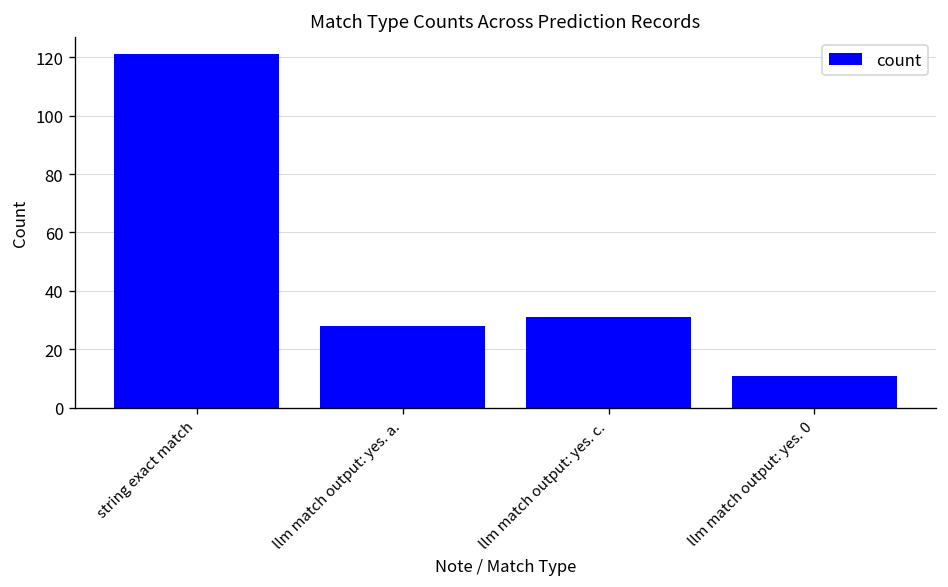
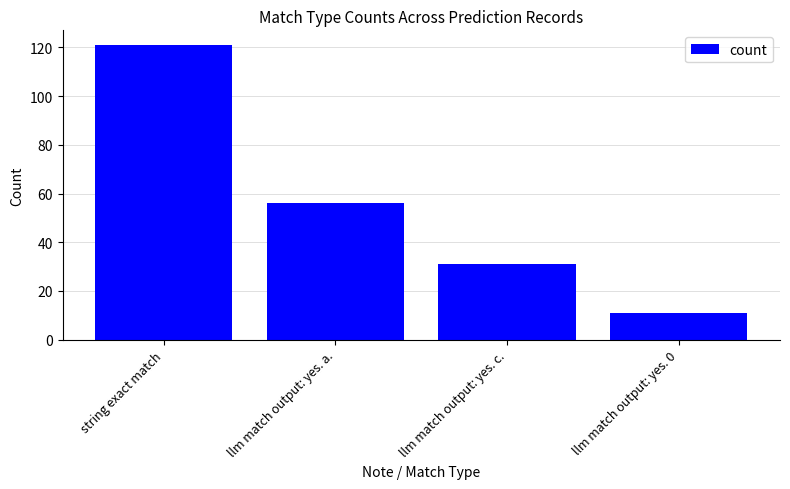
  {
    "string exact match": 121,
-   "llm match output: yes. a.": 28,
+   "llm match output: yes. a.": 56,
    "llm match output: yes. c.": 31,
    "llm match output: yes. 0": 11
  }
